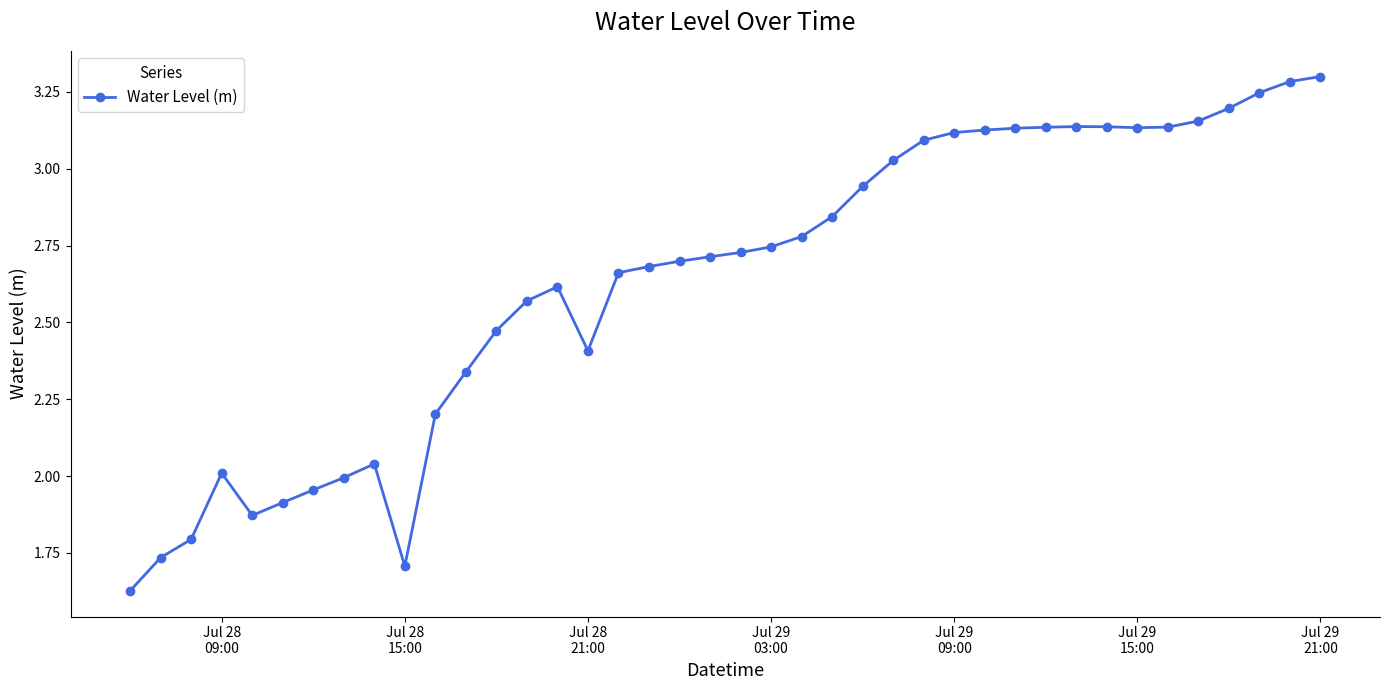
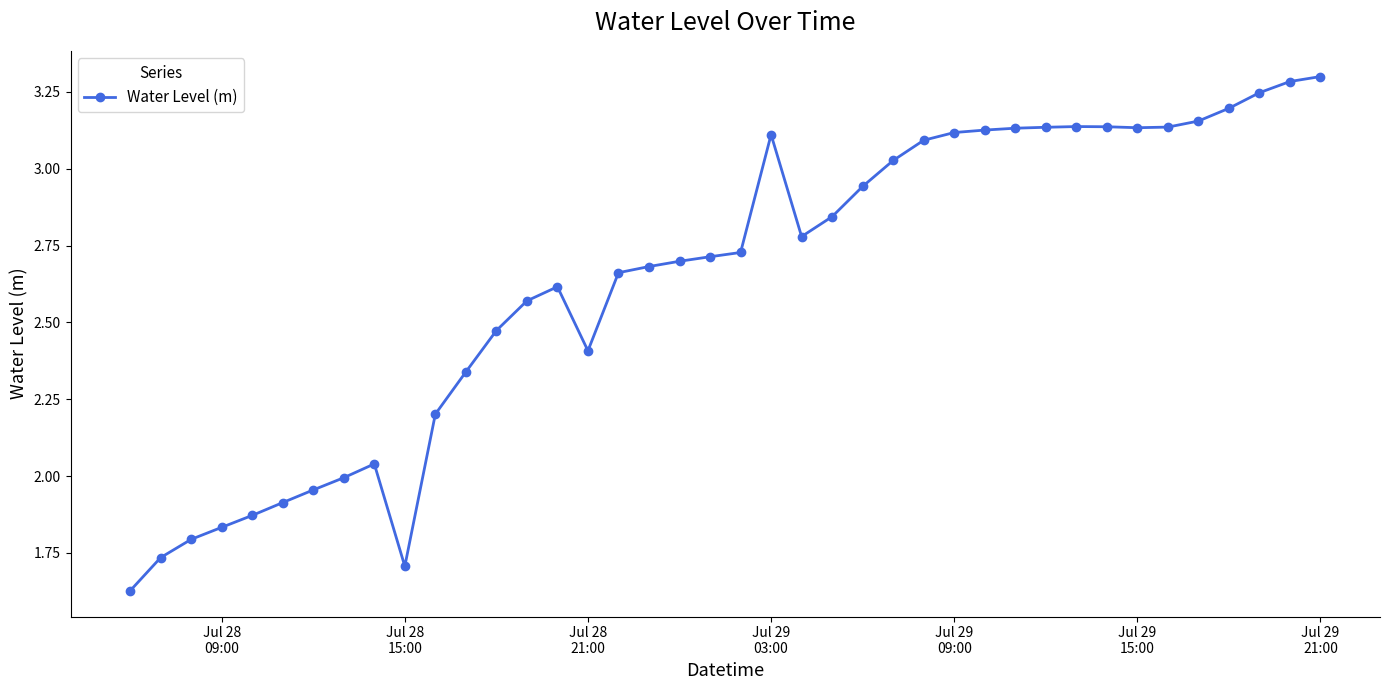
  {
-   "Jul 28 09:00": 2.01,
+   "Jul 28 09:00": 1.83,
    "Jul 28 15:00": 1.71,
    "Jul 28 21:00": 2.41,
-   "Jul 29 03:00": 2.75,
+   "Jul 29 03:00": 3.11,
    "Jul 29 09:00": 3.12,
    "Jul 29 15:00": 3.13,
    "Jul 29 21:00": 3.30
  }
